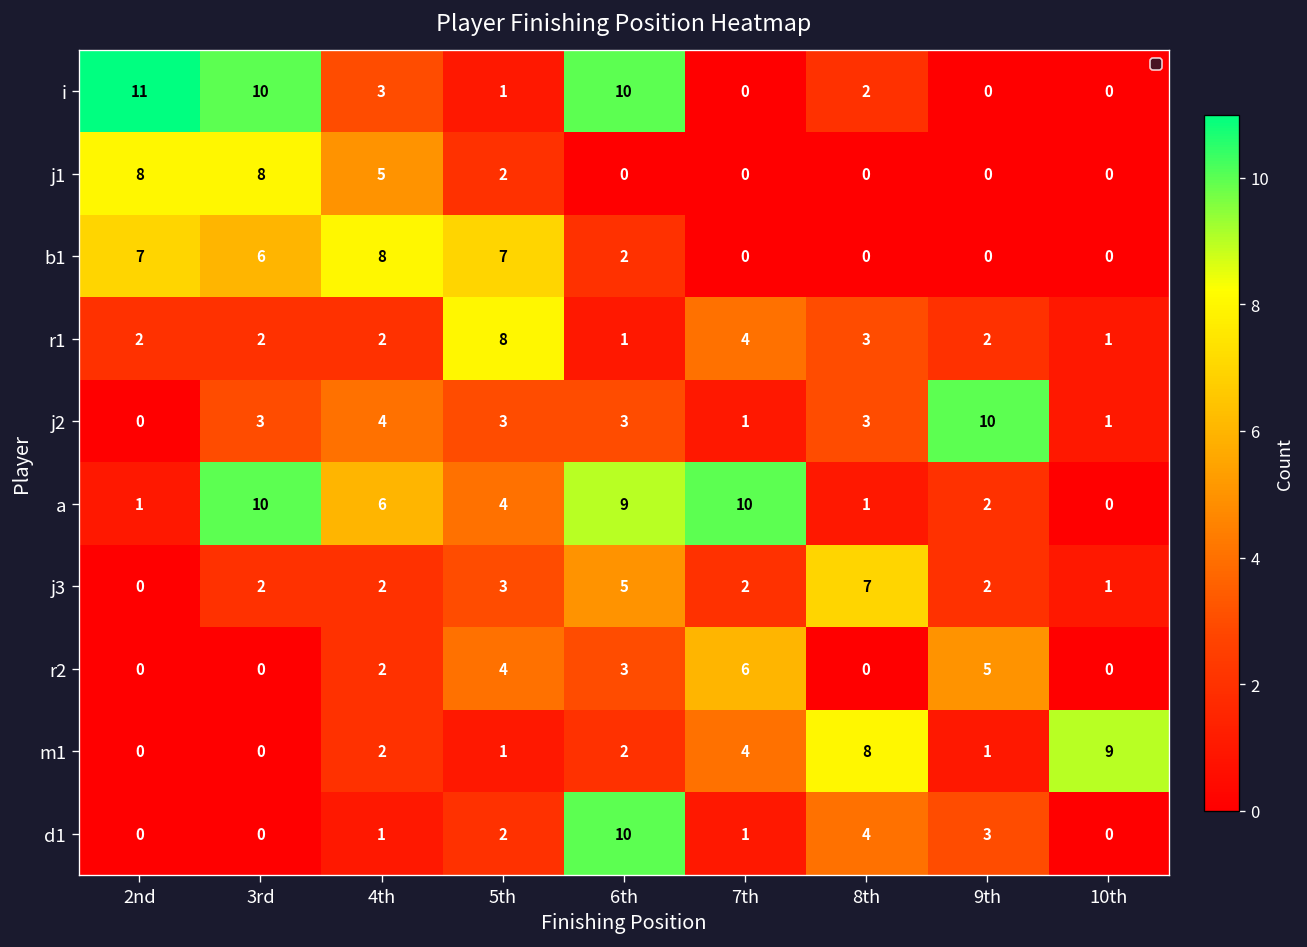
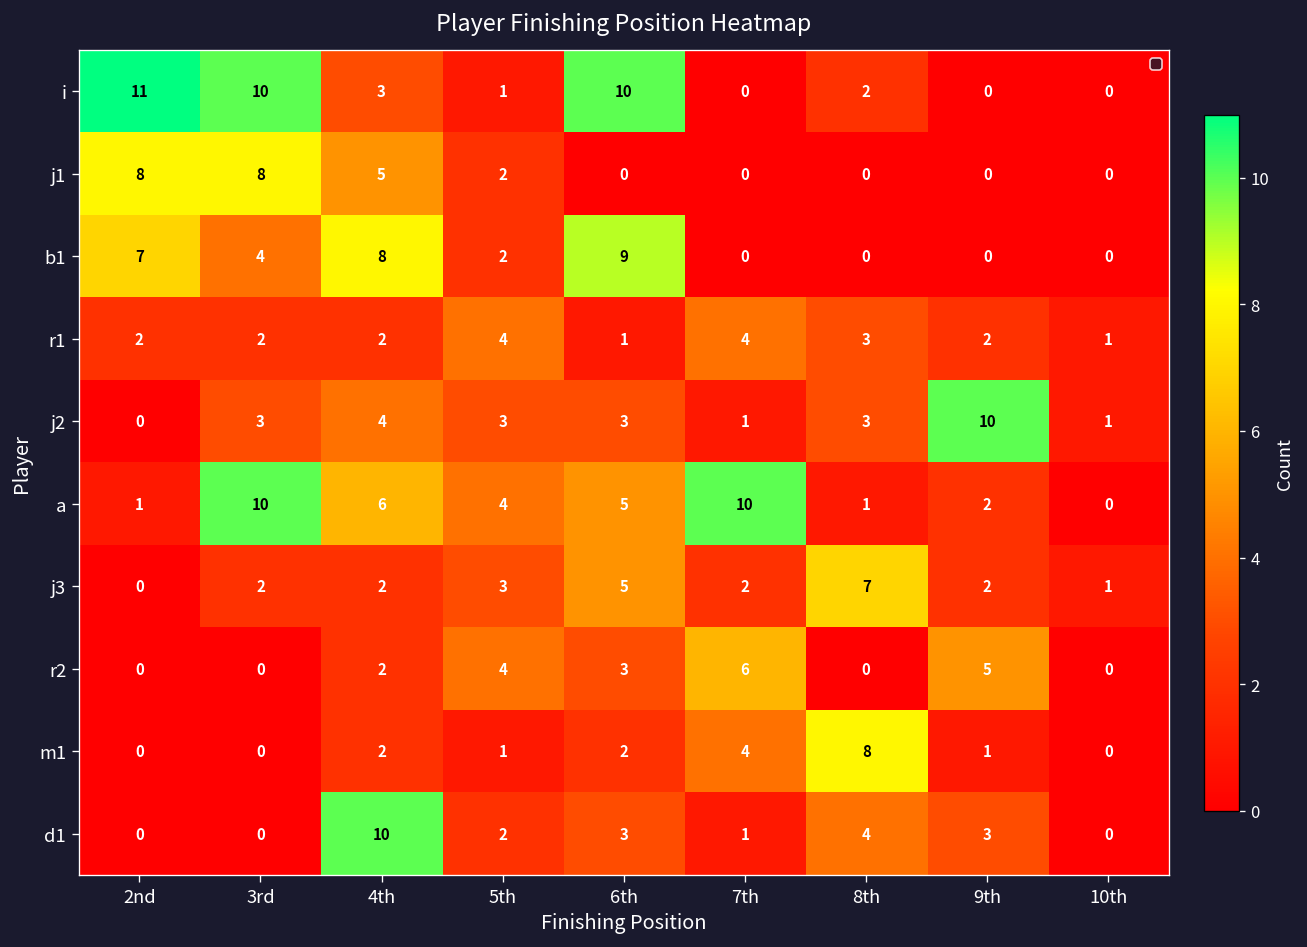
  {
    "i": {
      "2nd": 11,
      "3rd": 10,
      "4th": 3,
      "5th": 1,
      "6th": 10,
      "7th": 0,
      "8th": 2,
      "9th": 0,
      "10th": 0
    },
    "j1": {
      "2nd": 8,
      "3rd": 8,
      "4th": 5,
      "5th": 2,
      "6th": 0,
      "7th": 0,
      "8th": 0,
      "9th": 0,
      "10th": 0
    },
    "b1": {
      "2nd": 7,
-     "3rd": 6,
+     "3rd": 4,
      "4th": 8,
-     "5th": 7,
-     "6th": 2,
+     "5th": 2,
+     "6th": 9,
      "7th": 0,
      "8th": 0,
      "9th": 0,
      "10th": 0
    },
    "r1": {
      "2nd": 2,
      "3rd": 2,
      "4th": 2,
-     "5th": 8,
+     "5th": 4,
      "6th": 1,
      "7th": 4,
      "8th": 3,
      "9th": 2,
      "10th": 1
    },
    "j2": {
      "2nd": 0,
      "3rd": 3,
      "4th": 4,
      "5th": 3,
      "6th": 3,
      "7th": 1,
      "8th": 3,
      "9th": 10,
      "10th": 1
    },
    "a": {
      "2nd": 1,
      "3rd": 10,
      "4th": 6,
      "5th": 4,
-     "6th": 9,
+     "6th": 5,
      "7th": 10,
      "8th": 1,
      "9th": 2,
      "10th": 0
    },
    "j3": {
      "2nd": 0,
      "3rd": 2,
      "4th": 2,
      "5th": 3,
      "6th": 5,
      "7th": 2,
      "8th": 7,
      "9th": 2,
      "10th": 1
    },
    "r2": {
      "2nd": 0,
      "3rd": 0,
      "4th": 2,
      "5th": 4,
      "6th": 3,
      "7th": 6,
      "8th": 0,
      "9th": 5,
      "10th": 0
    },
    "m1": {
      "2nd": 0,
      "3rd": 0,
      "4th": 2,
      "5th": 1,
      "6th": 2,
      "7th": 4,
      "8th": 8,
      "9th": 1,
-     "10th": 9
+     "10th": 0
    },
    "d1": {
      "2nd": 0,
      "3rd": 0,
-     "4th": 1,
+     "4th": 10,
      "5th": 2,
-     "6th": 10,
+     "6th": 3,
      "7th": 1,
      "8th": 4,
      "9th": 3,
      "10th": 0
    }
  }
